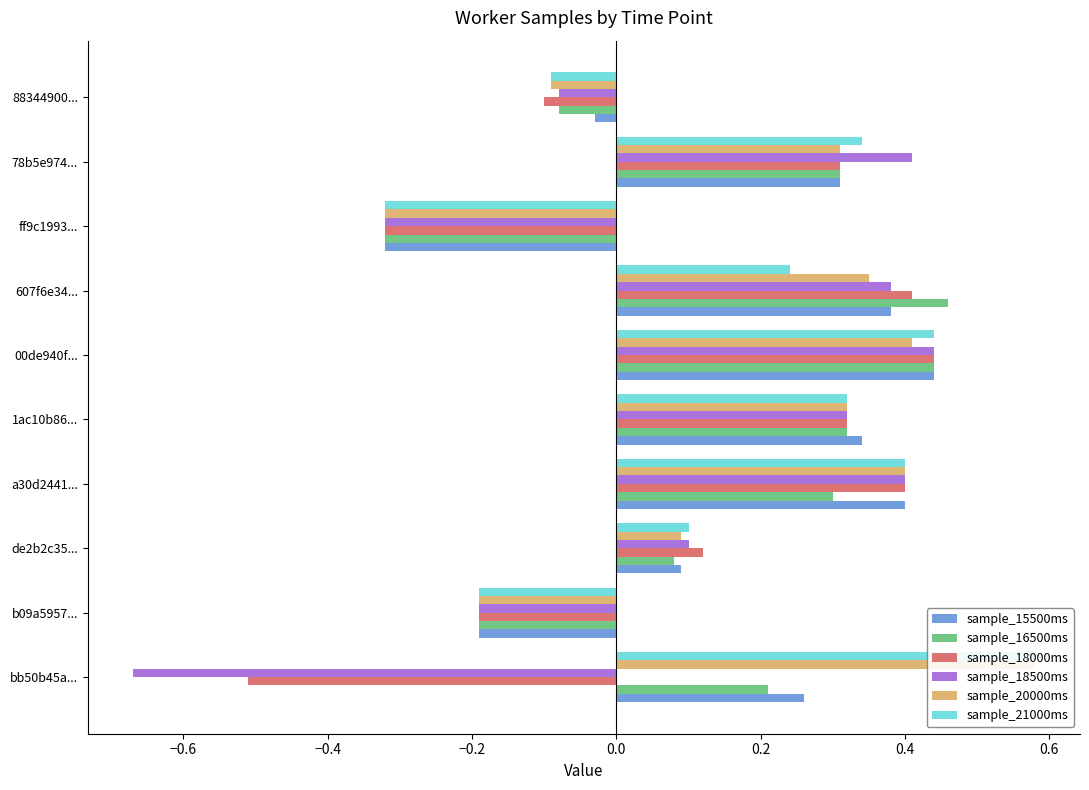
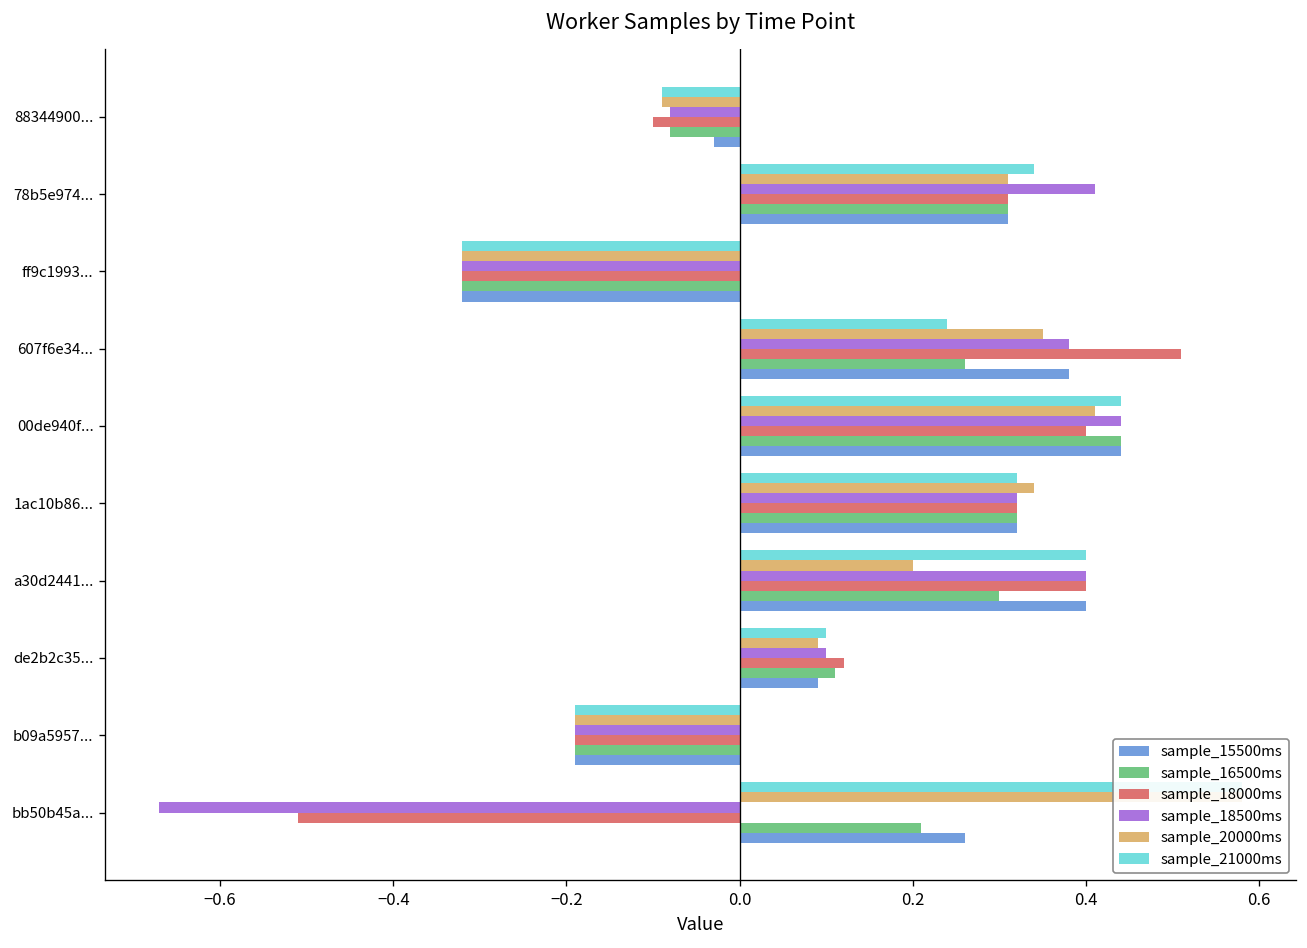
  {
    "sample_15500ms": {
      "88344900...": -0.03,
      "78b5e974...": 0.31,
      "ff9c1993...": -0.32,
      "607f6e34...": 0.38,
      "00de940f...": 0.44,
-     "1ac10b86...": 0.34,
+     "1ac10b86...": 0.32,
      "a30d2441...": 0.40,
      "de2b2c35...": 0.09,
      "b09a5957...": -0.19,
      "bb50b45a...": 0.26
    },
    "sample_16500ms": {
      "88344900...": -0.08,
      "78b5e974...": 0.31,
      "ff9c1993...": -0.32,
-     "607f6e34...": 0.46,
+     "607f6e34...": 0.26,
      "00de940f...": 0.44,
      "1ac10b86...": 0.32,
      "a30d2441...": 0.30,
-     "de2b2c35...": 0.08,
+     "de2b2c35...": 0.11,
      "b09a5957...": -0.19,
      "bb50b45a...": 0.21
    },
    "sample_18000ms": {
      "88344900...": -0.10,
      "78b5e974...": 0.31,
      "ff9c1993...": -0.32,
-     "607f6e34...": 0.41,
-     "00de940f...": 0.44,
+     "607f6e34...": 0.51,
+     "00de940f...": 0.40,
      "1ac10b86...": 0.32,
      "a30d2441...": 0.40,
      "de2b2c35...": 0.12,
      "b09a5957...": -0.19,
      "bb50b45a...": -0.51
    },
    "sample_18500ms": {
      "88344900...": -0.08,
      "78b5e974...": 0.41,
      "ff9c1993...": -0.32,
      "607f6e34...": 0.38,
      "00de940f...": 0.44,
      "1ac10b86...": 0.32,
      "a30d2441...": 0.40,
      "de2b2c35...": 0.10,
      "b09a5957...": -0.19,
      "bb50b45a...": -0.67
    },
    "sample_20000ms": {
      "88344900...": -0.09,
      "78b5e974...": 0.31,
      "ff9c1993...": -0.32,
      "607f6e34...": 0.35,
      "00de940f...": 0.41,
-     "1ac10b86...": 0.32,
-     "a30d2441...": 0.4,
+     "1ac10b86...": 0.34,
+     "a30d2441...": 0.2,
      "de2b2c35...": 0.09,
      "b09a5957...": -0.19
    },
    "sample_21000ms": {
      "88344900...": -0.09,
      "78b5e974...": 0.34,
      "ff9c1993...": -0.32,
      "607f6e34...": 0.24,
      "00de940f...": 0.44,
      "1ac10b86...": 0.32,
      "a30d2441...": 0.40,
      "de2b2c35...": 0.10,
      "b09a5957...": -0.19
    }
  }
